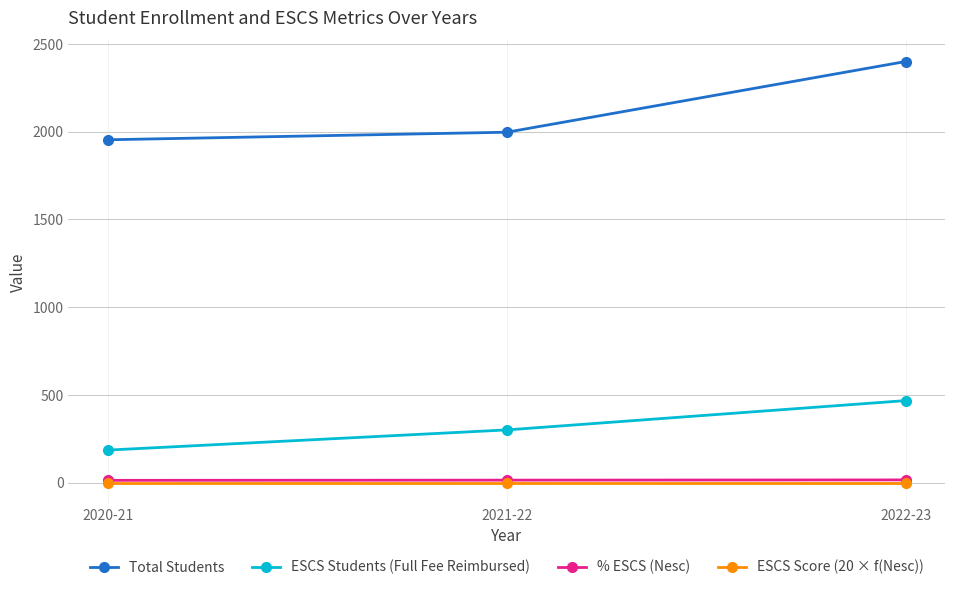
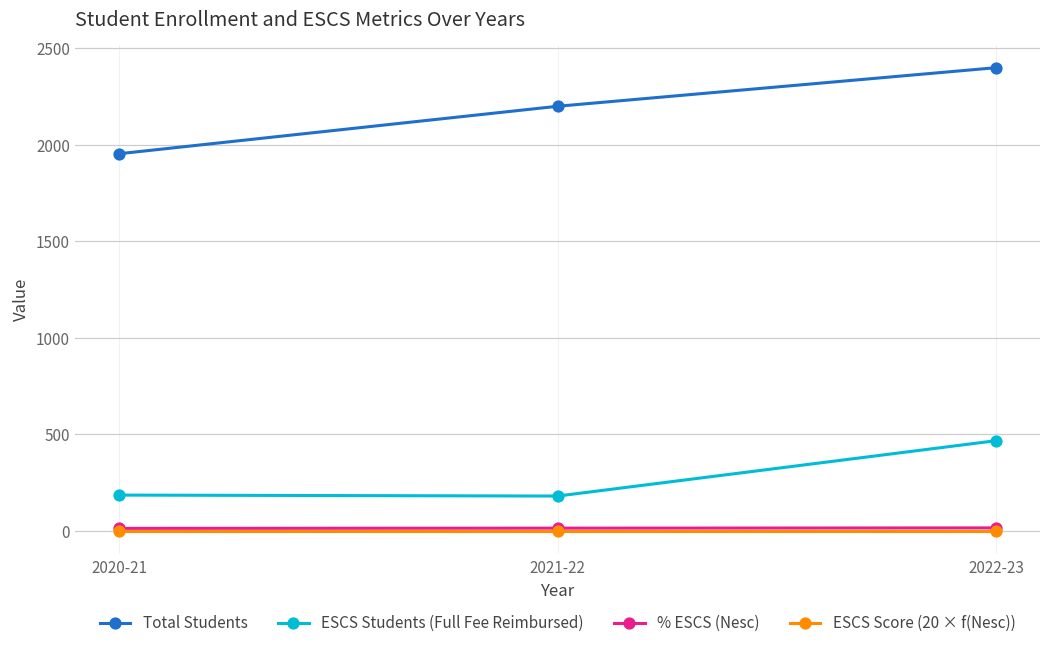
  {
    "Total Students": {
      "2020-21": 1950,
-     "2021-22": 2000,
+     "2021-22": 2200,
      "2022-23": 2400
    },
    "ESCS Students (Full Fee Reimbursed)": {
      "2020-21": 190,
-     "2021-22": 300,
+     "2021-22": 180,
      "2022-23": 470
    },
    "% ESCS (Nesc)": {
      "2022-23": 20
    },
    "ESCS Score (20 × f(Nesc))": {
      "2022-23": 0
    }
  }
